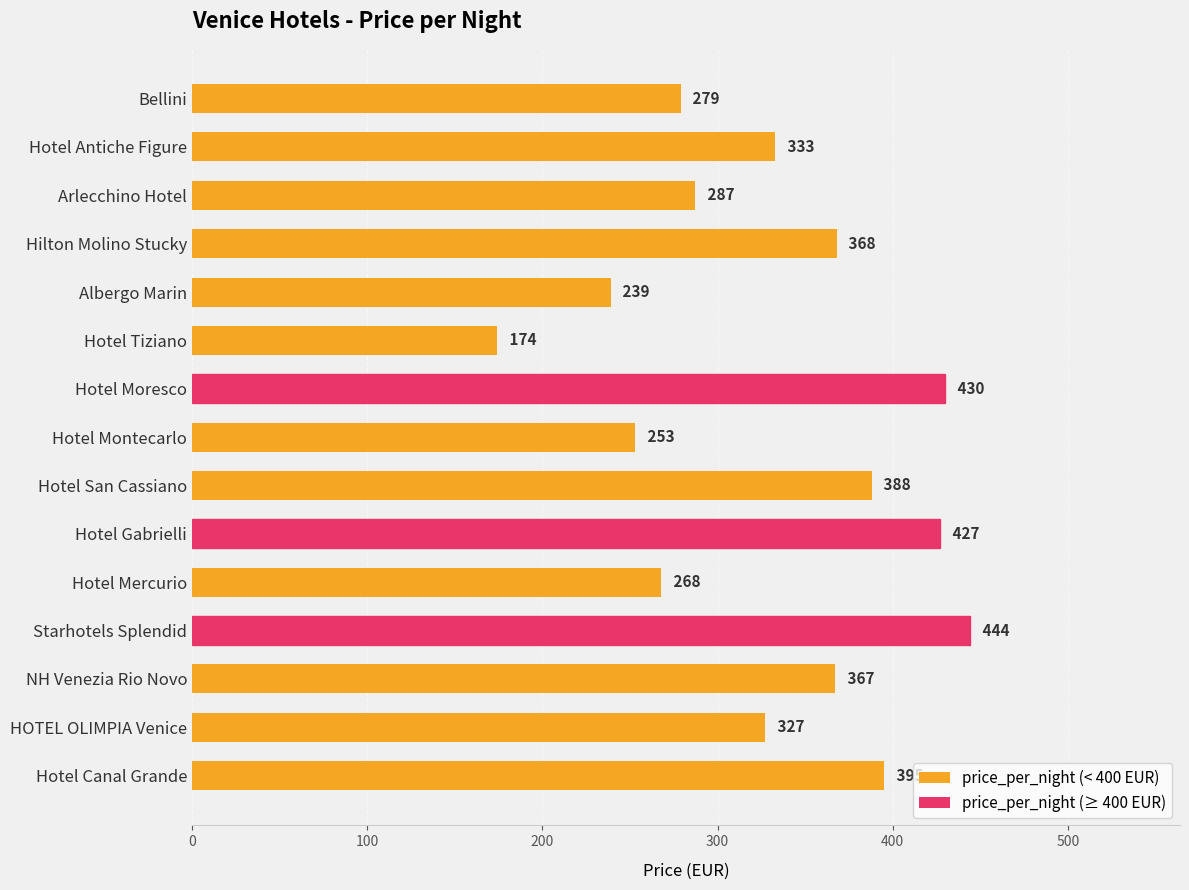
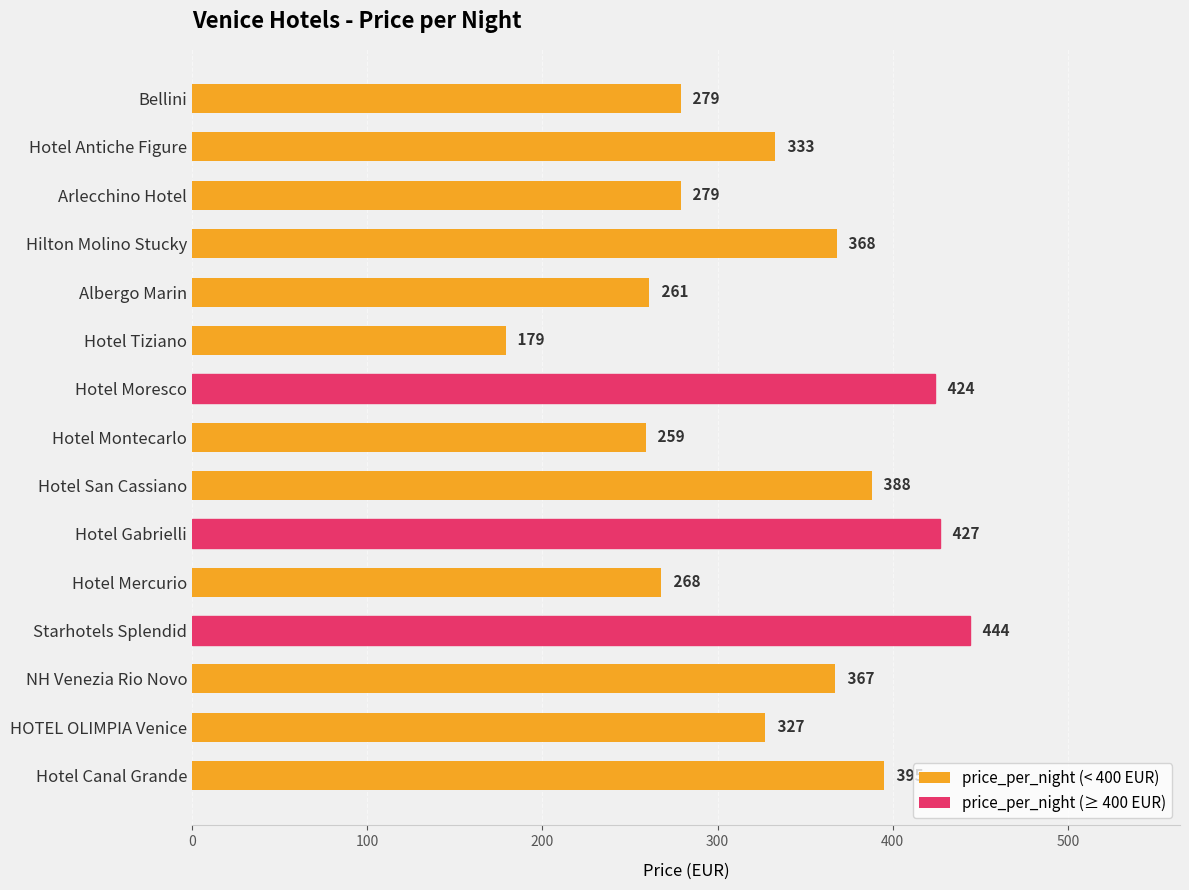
  {
    "Bellini": 279,
    "Hotel Antiche Figure": 333,
-   "Arlecchino Hotel": 287,
+   "Arlecchino Hotel": 279,
    "Hilton Molino Stucky": 368,
-   "Albergo Marin": 239,
-   "Hotel Tiziano": 174,
-   "Hotel Moresco": 430,
-   "Hotel Montecarlo": 253,
+   "Albergo Marin": 261,
+   "Hotel Tiziano": 179,
+   "Hotel Moresco": 424,
+   "Hotel Montecarlo": 259,
    "Hotel San Cassiano": 388,
    "Hotel Gabrielli": 427,
    "Hotel Mercurio": 268,
    "Starhotels Splendid": 444,
    "NH Venezia Rio Novo": 367,
    "HOTEL OLIMPIA Venice": 327
  }
